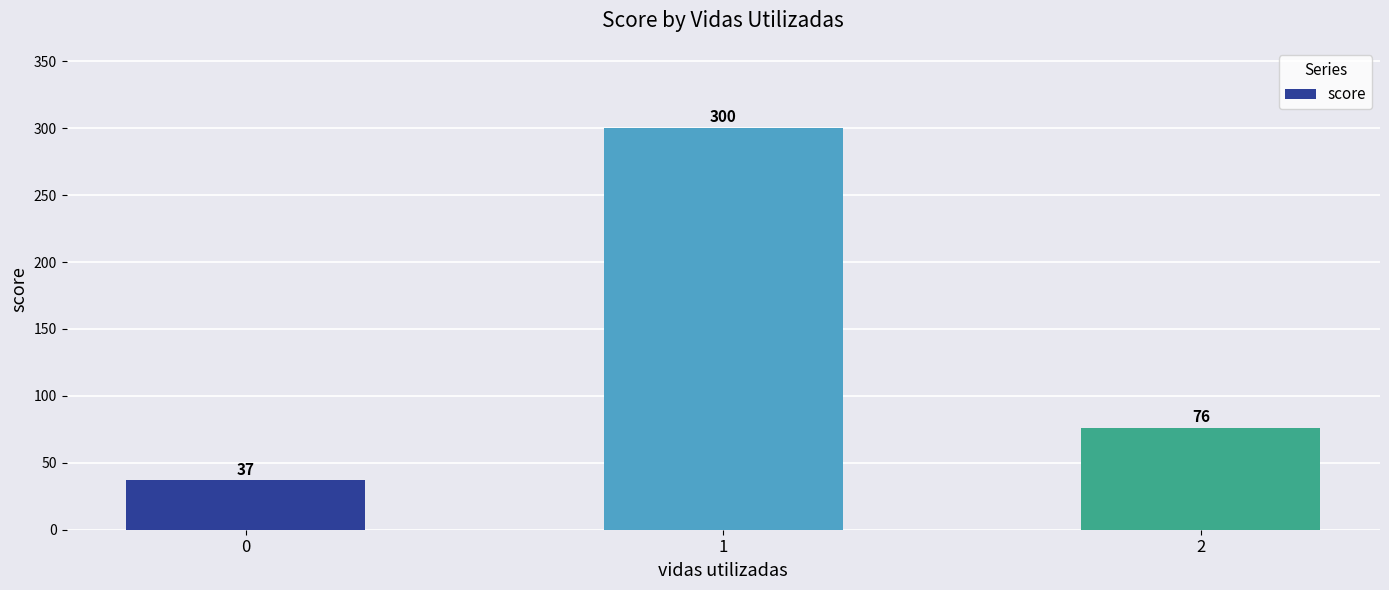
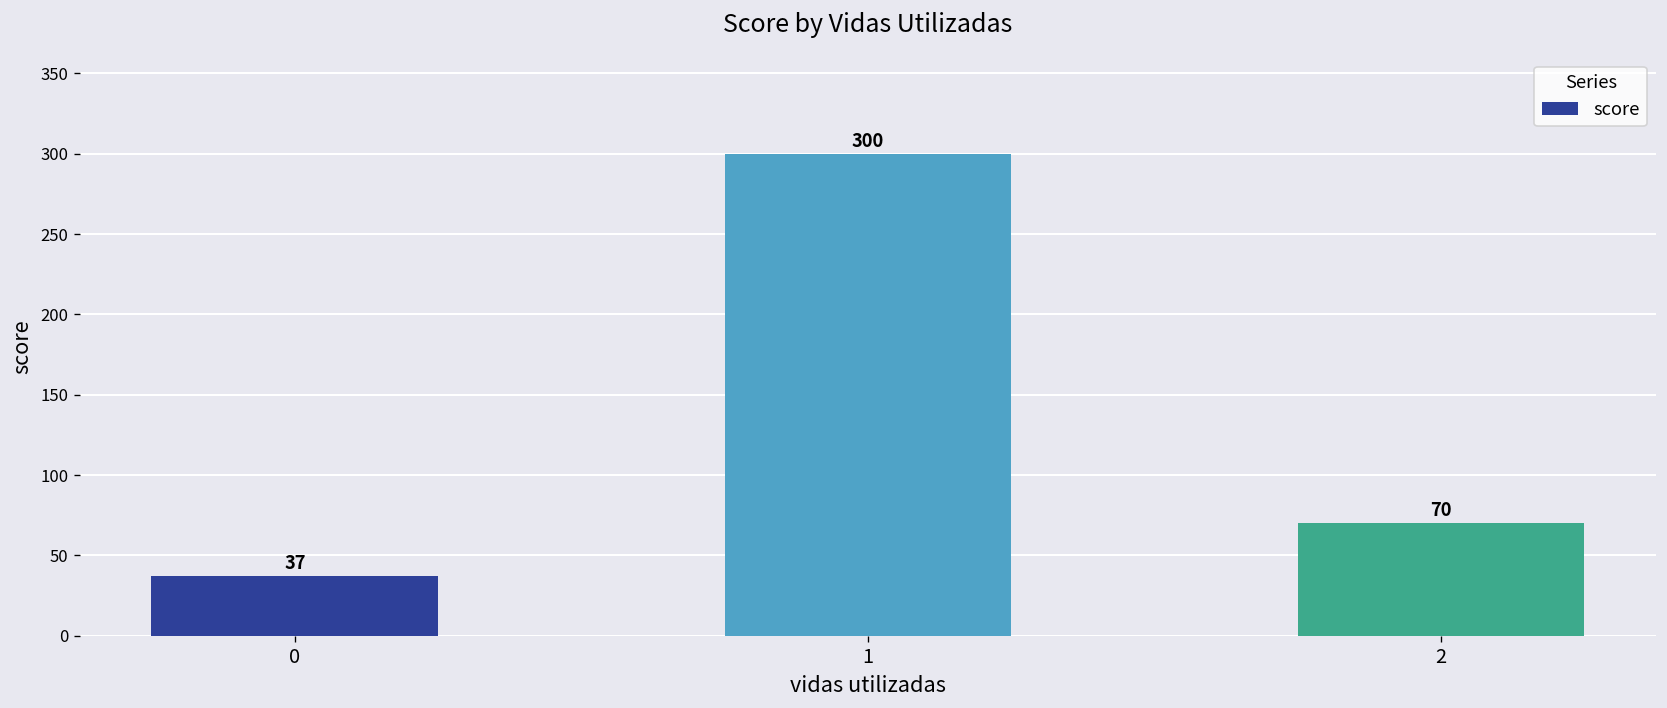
  {
    "0": 37,
    "1": 300,
-   "2": 76
+   "2": 70
  }
